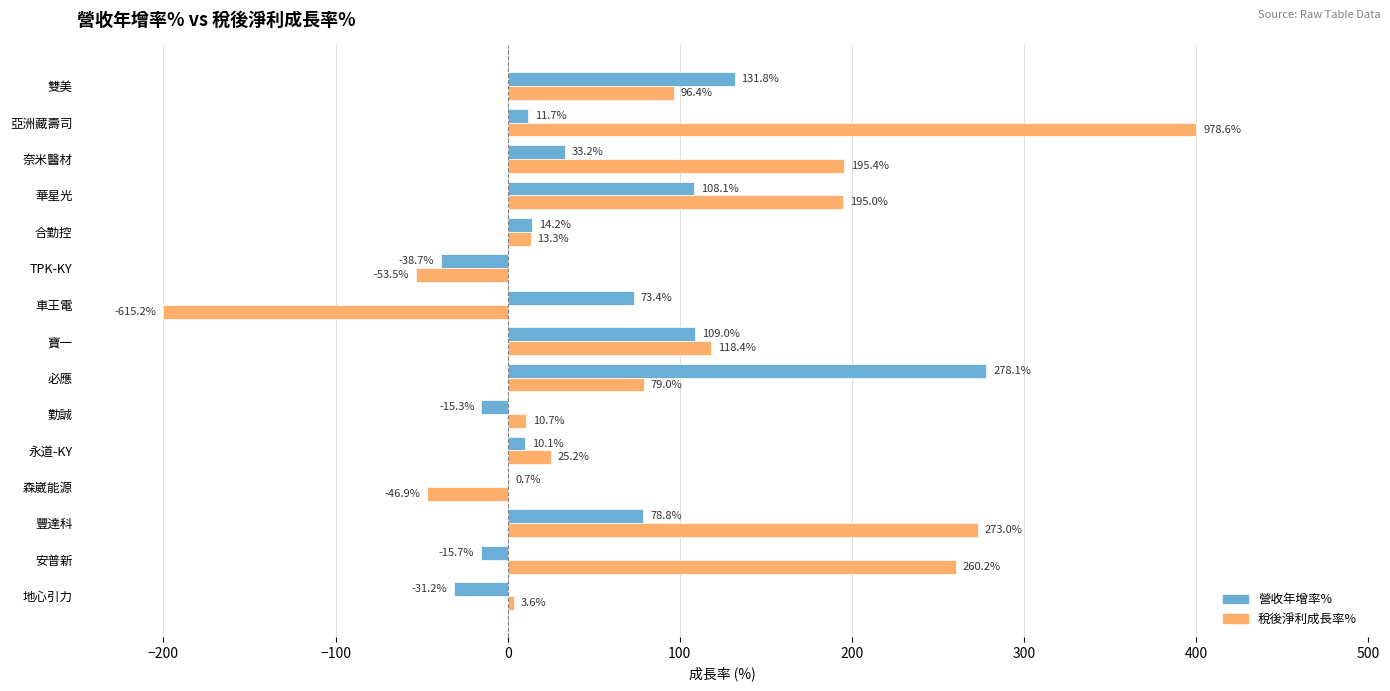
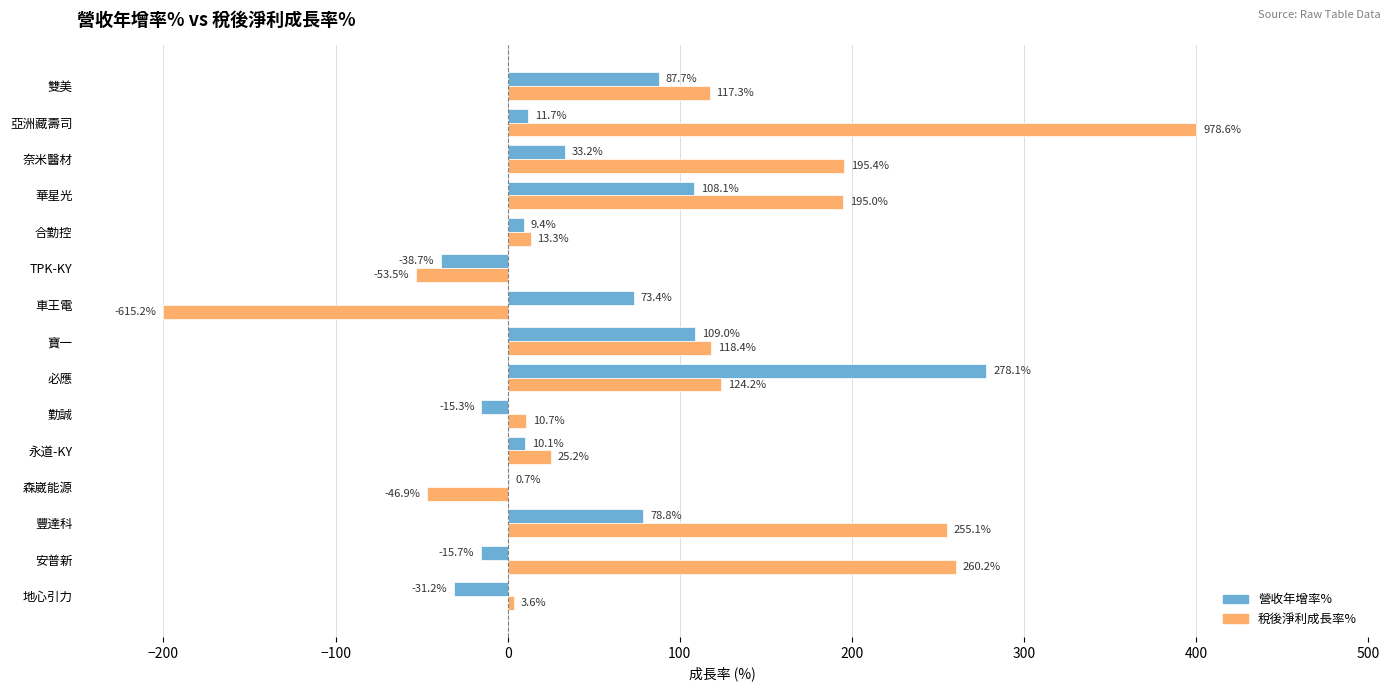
  {
    "營收年增率%": {
-     "雙美": "131.8%",
+     "雙美": "87.7%",
      "亞洲藏壽司": "11.7%",
      "奈米醫材": "33.2%",
      "華星光": "108.1%",
-     "合勤控": "14.2%",
+     "合勤控": "9.4%",
      "TPK-KY": "-38.7%",
      "車王電": "73.4%",
      "寶一": "109.0%",
      "必應": "278.1%",
      "勤誠": "-15.3%",
      "永道-KY": "10.1%",
      "森崴能源": "0.7%",
      "豐達科": "78.8%",
      "安普新": "-15.7%",
      "地心引力": "-31.2%"
    },
    "稅後淨利成長率%": {
-     "雙美": "96.4%",
+     "雙美": "117.3%",
      "奈米醫材": "195.4%",
      "華星光": "195.0%",
      "合勤控": "13.3%",
      "TPK-KY": "-53.5%",
      "寶一": "118.4%",
-     "必應": "79.0%",
+     "必應": "124.2%",
      "勤誠": "10.7%",
      "永道-KY": "25.2%",
      "森崴能源": "-46.9%",
-     "豐達科": "273.0%",
+     "豐達科": "255.1%",
      "安普新": "260.2%",
      "地心引力": "3.6%"
    }
  }
